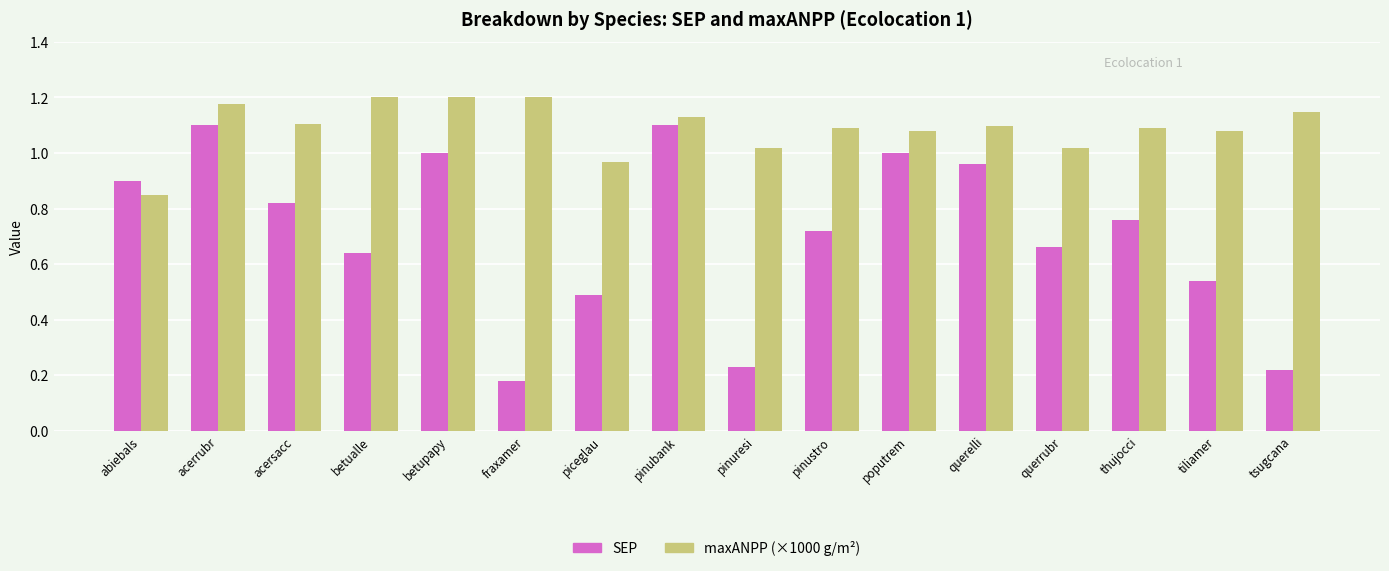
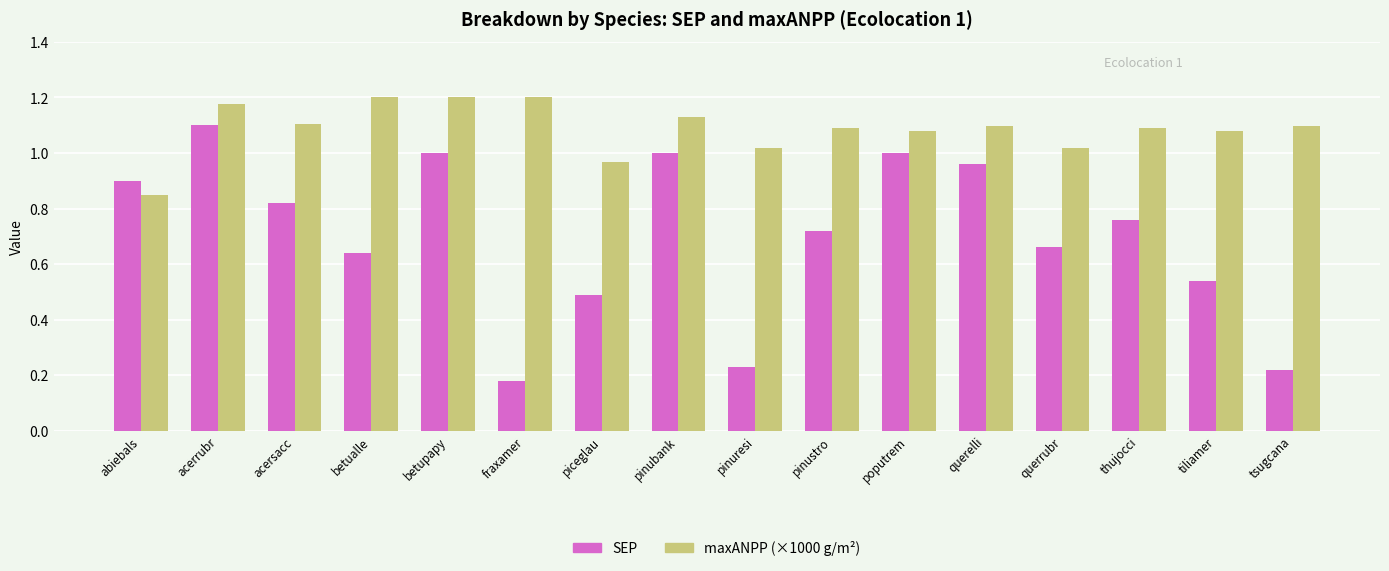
  {
    "SEP": {
      "abiebals": 0.9,
      "acerrubr": 1.1,
      "acersacc": 0.82,
      "betualle": 0.64,
      "betupapy": 1.0,
      "fraxamer": 0.18,
      "piceglau": 0.49,
-     "pinubank": 1.1,
+     "pinubank": 1.0,
      "pinuresi": 0.23,
      "pinustro": 0.72,
      "poputrem": 1.0,
      "querelli": 0.96,
      "querrubr": 0.66,
      "thujocci": 0.76,
      "tiliamer": 0.54,
      "tsugcana": 0.22
    },
    "maxANPP (×1000 g/m²)": {
      "abiebals": 0.85,
      "acerrubr": 1.18,
      "acersacc": 1.11,
      "betualle": 1.20,
      "betupapy": 1.20,
      "fraxamer": 1.20,
      "piceglau": 0.97,
      "pinubank": 1.13,
      "pinuresi": 1.02,
      "pinustro": 1.09,
      "poputrem": 1.08,
      "querelli": 1.10,
      "querrubr": 1.02,
      "thujocci": 1.09,
      "tiliamer": 1.08,
-     "tsugcana": 1.15
+     "tsugcana": 1.10
    }
  }
